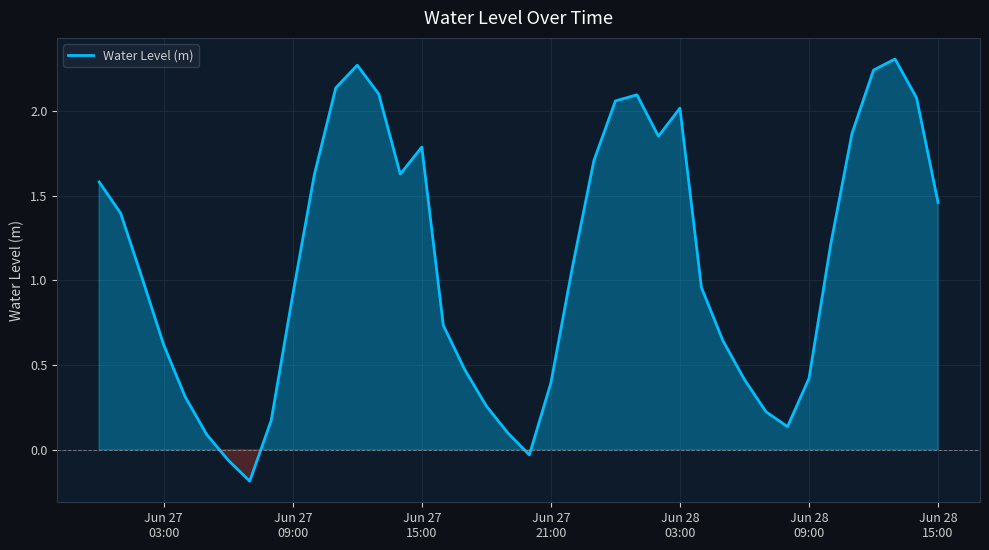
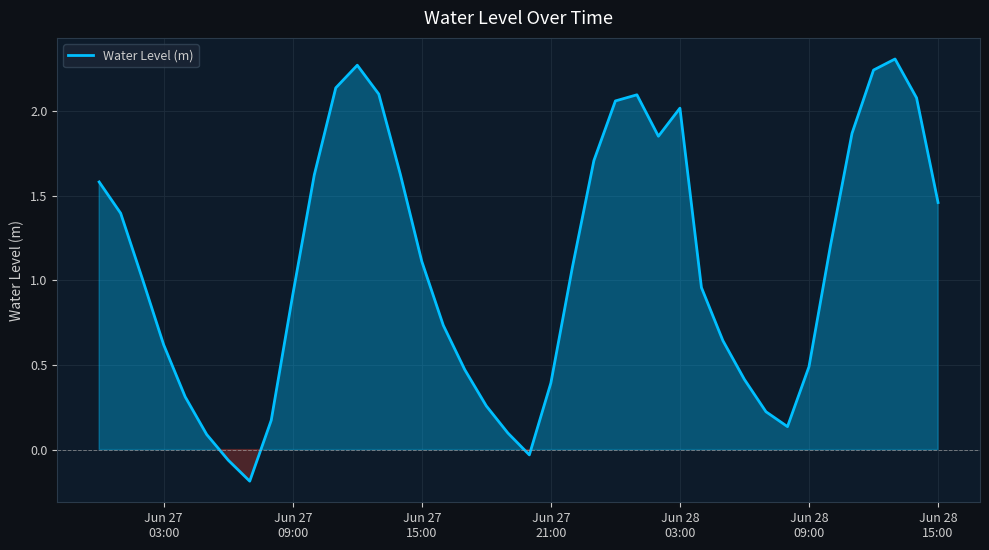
  {
    "Jun 27 03:00": 0.62,
    "Jun 27 09:00": 0.91,
-   "Jun 27 15:00": 1.79,
+   "Jun 27 15:00": 1.11,
    "Jun 27 21:00": 0.39,
    "Jun 28 03:00": 2.02,
-   "Jun 28 09:00": 0.42,
+   "Jun 28 09:00": 0.49,
    "Jun 28 15:00": 1.46
  }
